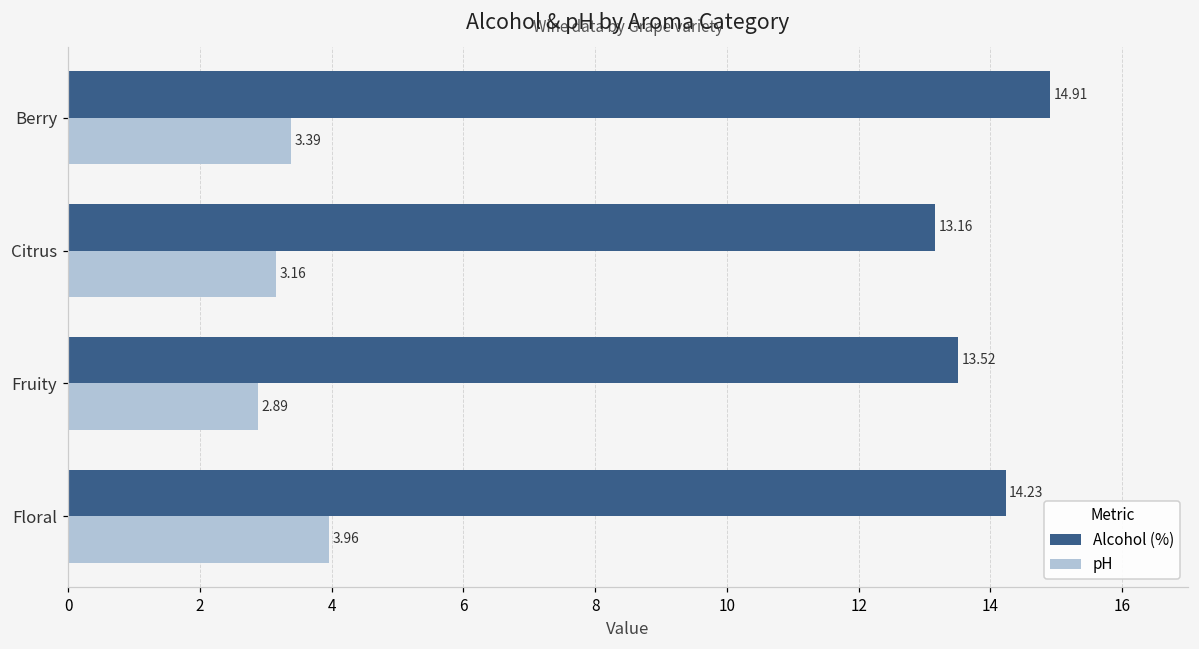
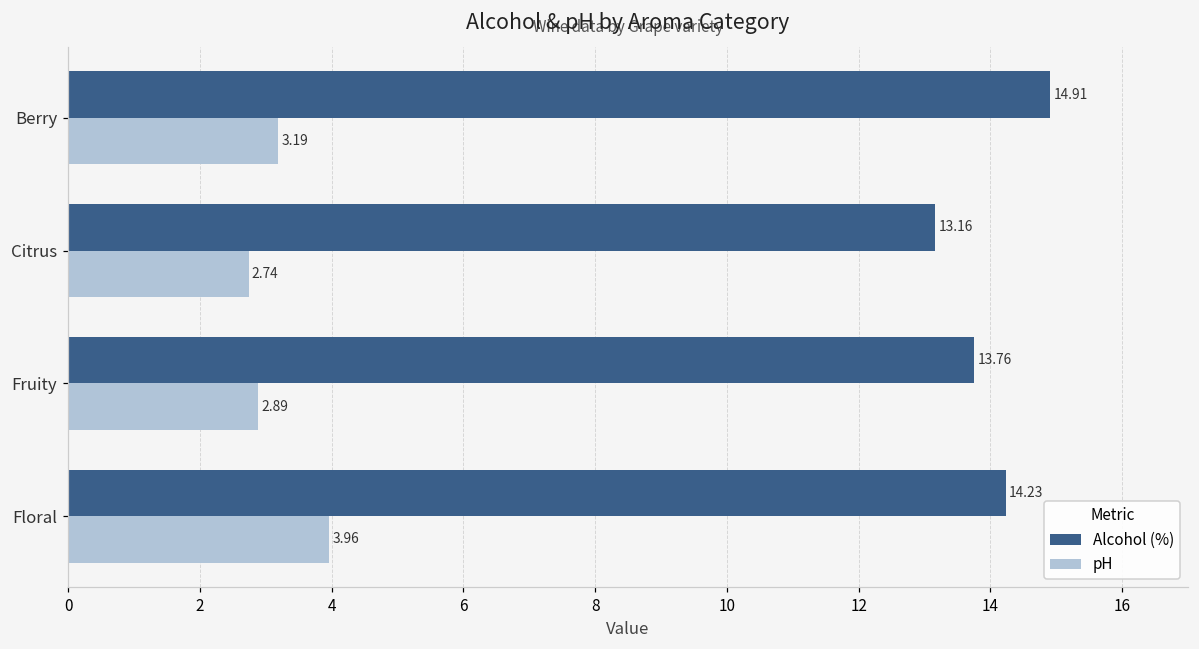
  {
    "Alcohol (%)": {
      "Berry": 14.91,
      "Citrus": 13.16,
-     "Fruity": 13.52,
+     "Fruity": 13.76,
      "Floral": 14.23
    },
    "pH": {
-     "Berry": 3.39,
-     "Citrus": 3.16,
+     "Berry": 3.19,
+     "Citrus": 2.74,
      "Fruity": 2.89,
      "Floral": 3.96
    }
  }
